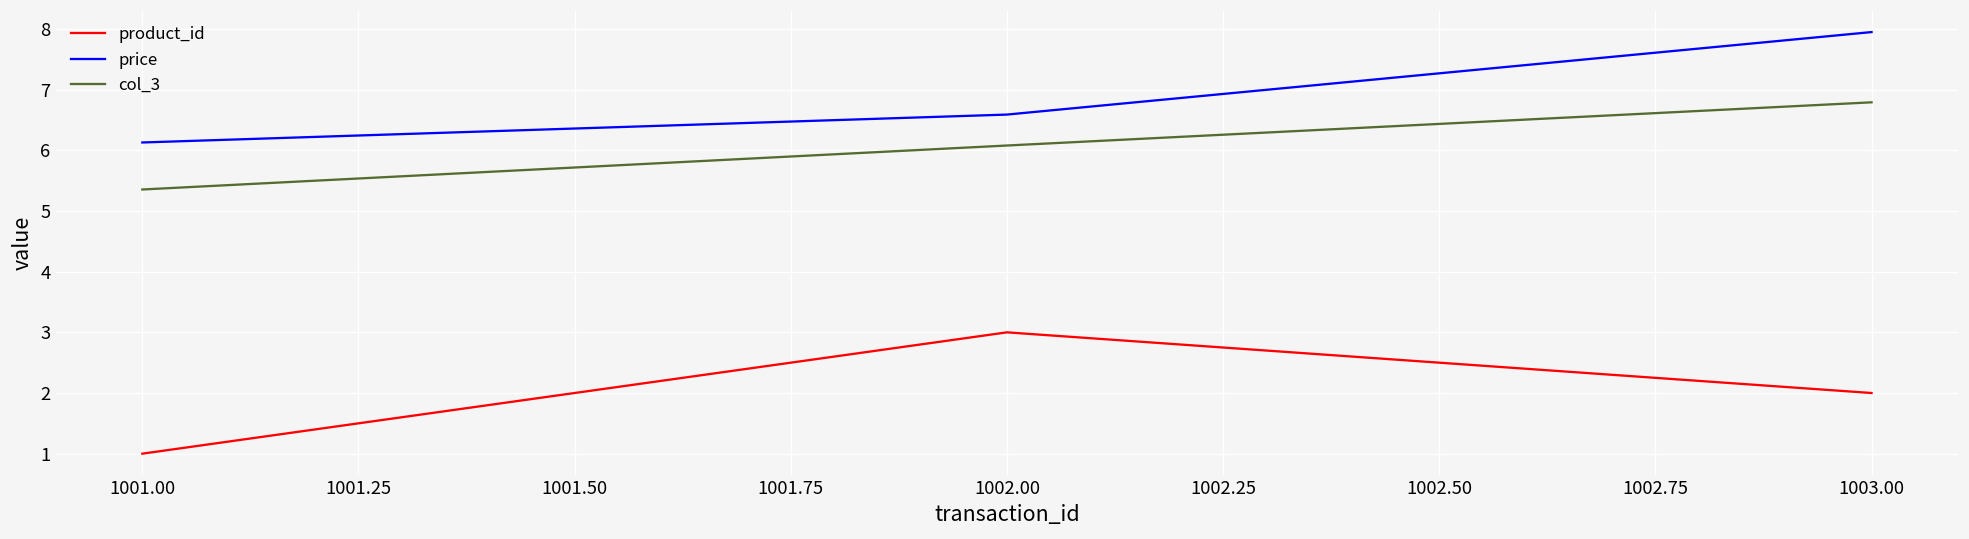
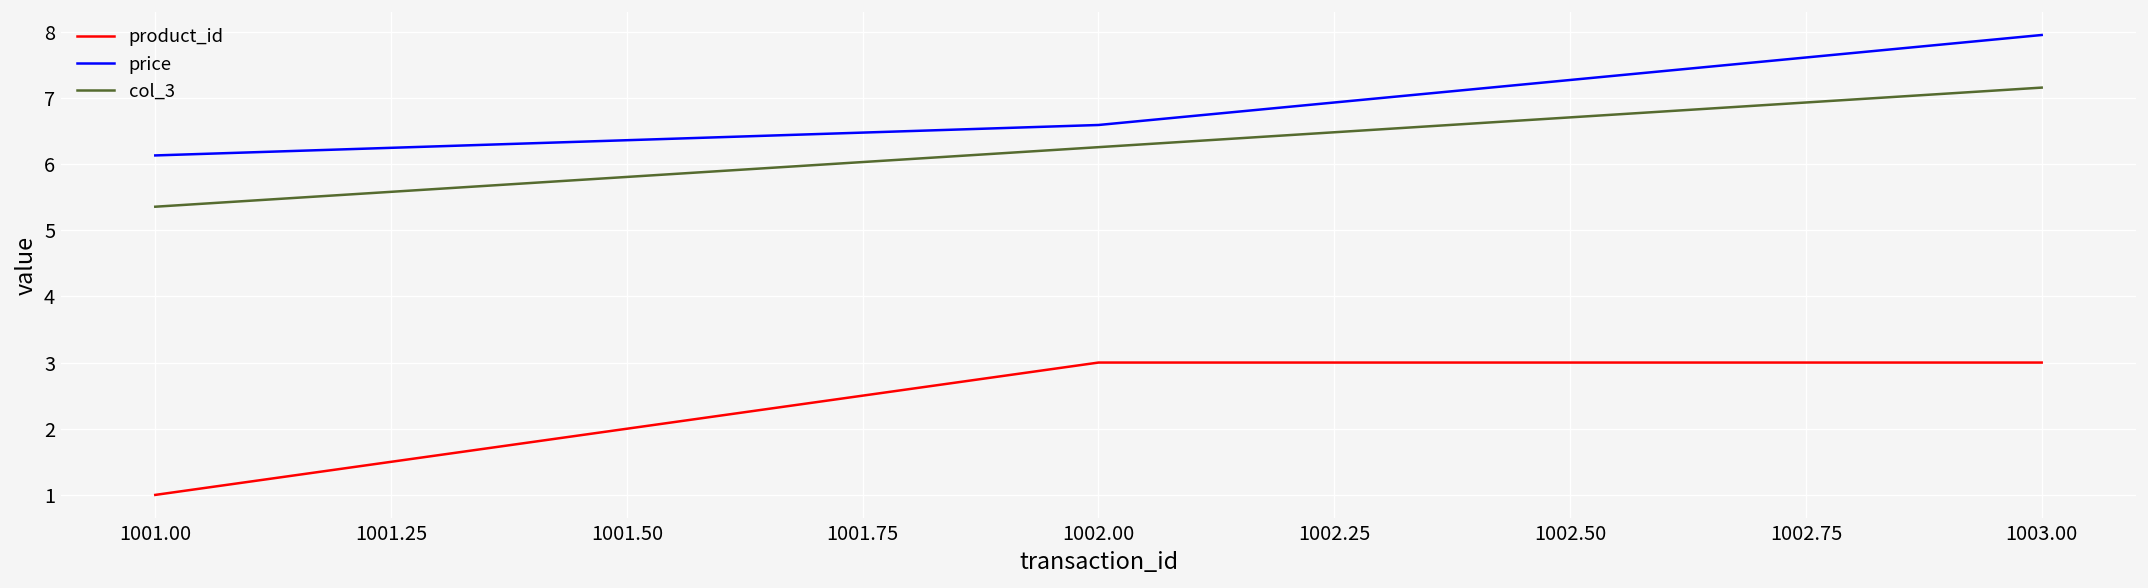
  {
    "product_id": {
      "1001.00": 1,
      "1002.00": 3,
-     "1003.00": 2
+     "1003.00": 3
    },
    "price": {
      "1001.00": 6.1,
      "1002.00": 6.6,
      "1003.00": 8.0
    },
    "col_3": {
      "1001.00": 5.4,
-     "1002.00": 6.1,
-     "1003.00": 6.8
+     "1002.00": 6.3,
+     "1003.00": 7.2
    }
  }
